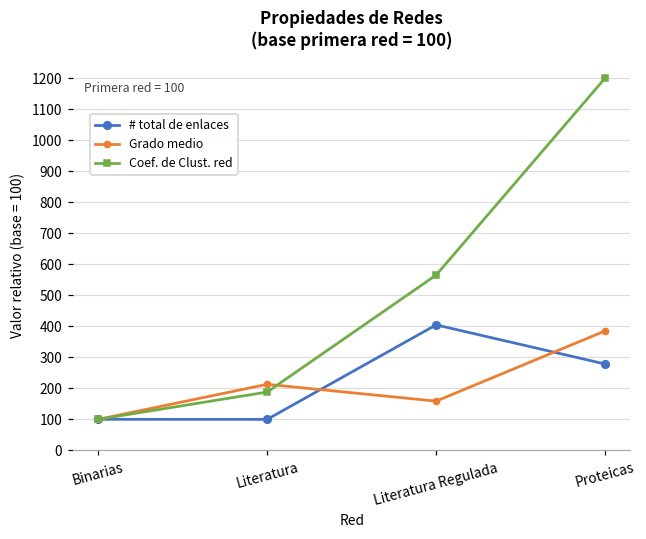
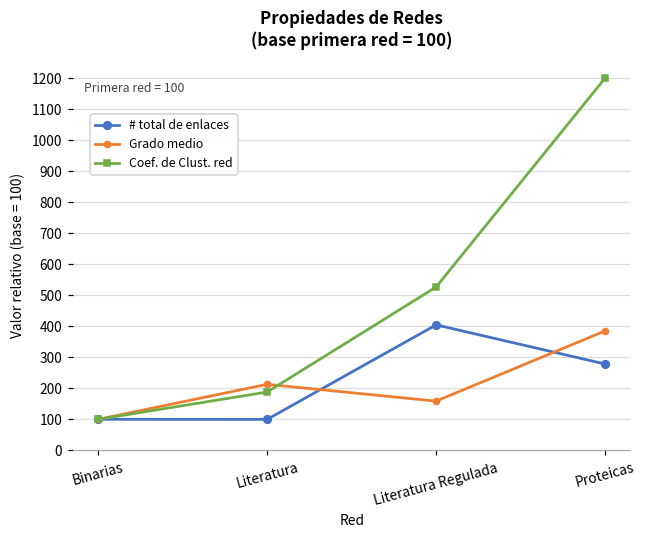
  {
    "# total de enlaces": {
      "Literatura": 100,
      "Literatura Regulada": 400,
      "Proteicas": 280
    },
    "Grado medio": {
      "Literatura": 210,
      "Literatura Regulada": 160,
      "Proteicas": 390
    },
    "Coef. de Clust. red": {
      "Literatura": 190,
-     "Literatura Regulada": 570,
+     "Literatura Regulada": 530,
      "Proteicas": 1200
    }
  }
